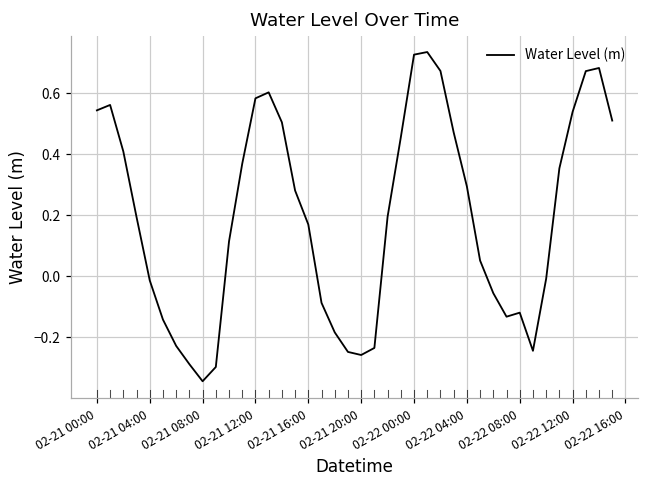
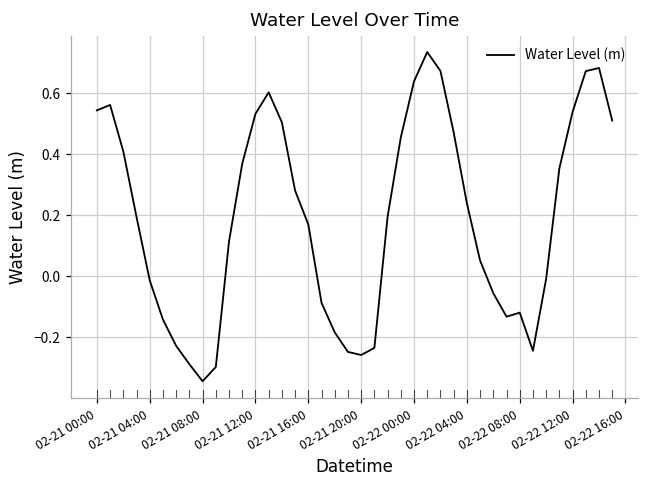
  {
    "02-21 00:00": 0.54,
    "02-21 04:00": -0.01,
    "02-21 08:00": -0.34,
-   "02-21 12:00": 0.58,
+   "02-21 12:00": 0.53,
    "02-21 16:00": 0.17,
    "02-21 20:00": -0.26,
-   "02-22 00:00": 0.73,
-   "02-22 04:00": 0.29,
+   "02-22 00:00": 0.64,
+   "02-22 04:00": 0.24,
    "02-22 08:00": -0.12,
    "02-22 12:00": 0.54
  }
